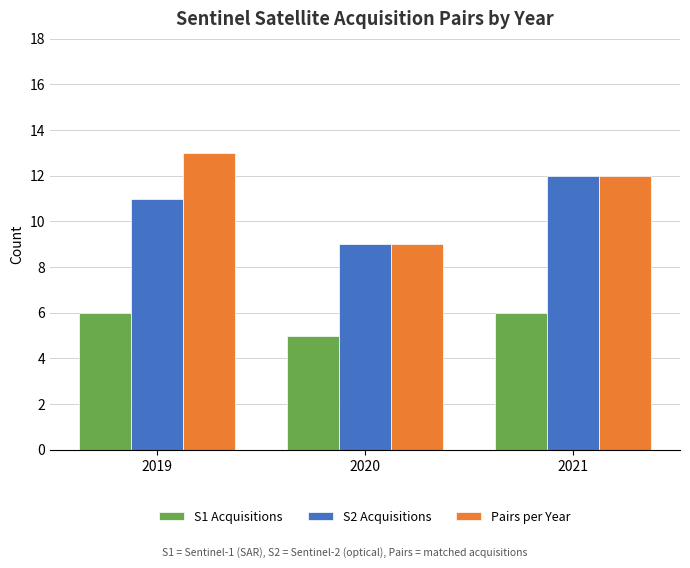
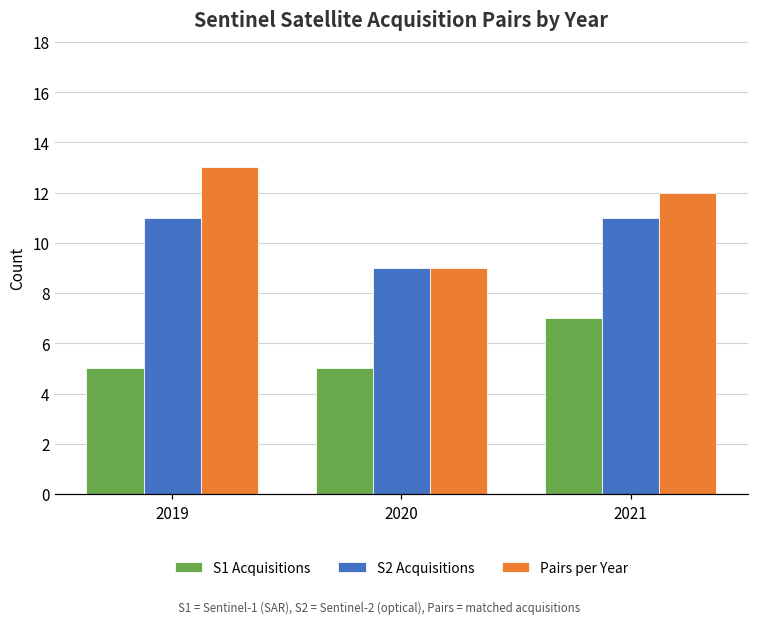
  {
    "S1 Acquisitions": {
-     "2019": 6,
+     "2019": 5,
      "2020": 5,
-     "2021": 6
+     "2021": 7
    },
    "S2 Acquisitions": {
      "2019": 11,
      "2020": 9,
-     "2021": 12
+     "2021": 11
    },
    "Pairs per Year": {
      "2019": 13,
      "2020": 9,
      "2021": 12
    }
  }
